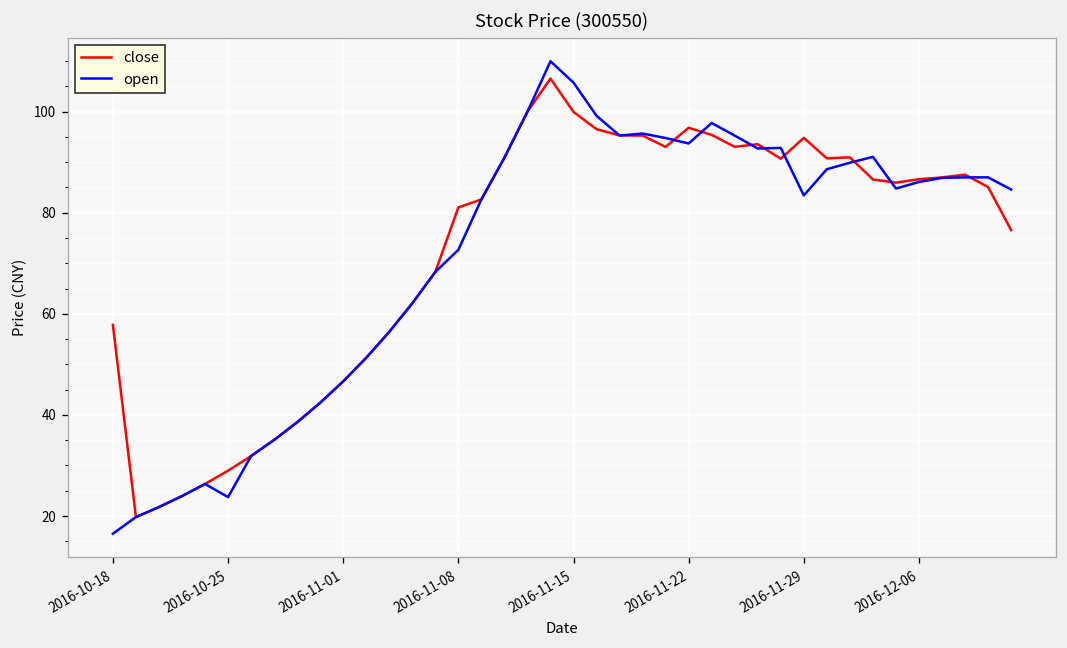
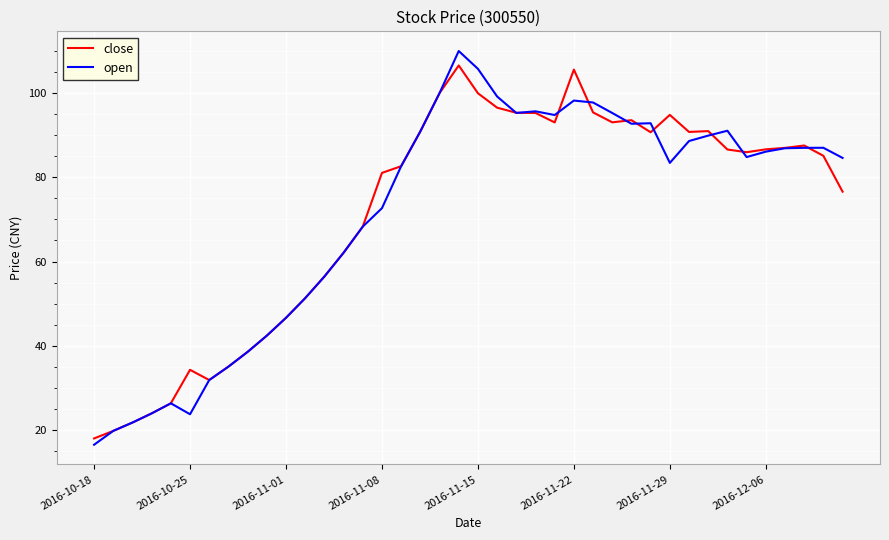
  {
    "close": {
-     "2016-10-18": 58,
-     "2016-10-25": 29,
+     "2016-10-18": 18,
+     "2016-10-25": 34,
      "2016-11-08": 81,
      "2016-11-15": 100,
-     "2016-11-22": 97,
+     "2016-11-22": 106,
      "2016-11-29": 95
    },
    "open": {
      "2016-10-18": 17,
      "2016-10-25": 24,
      "2016-11-08": 73,
      "2016-11-15": 106,
-     "2016-11-22": 94,
+     "2016-11-22": 98,
      "2016-11-29": 83
    }
  }
